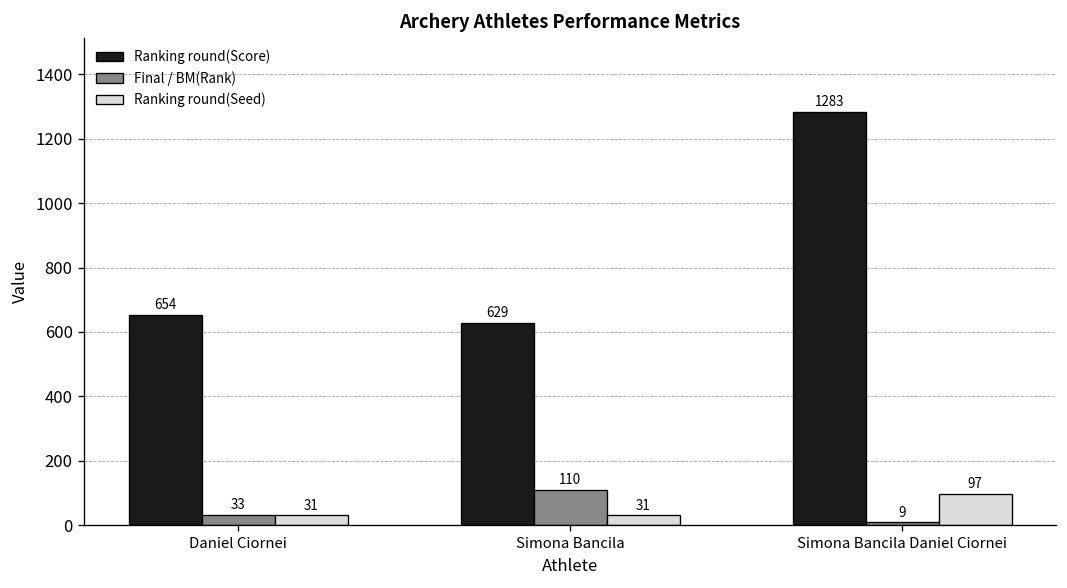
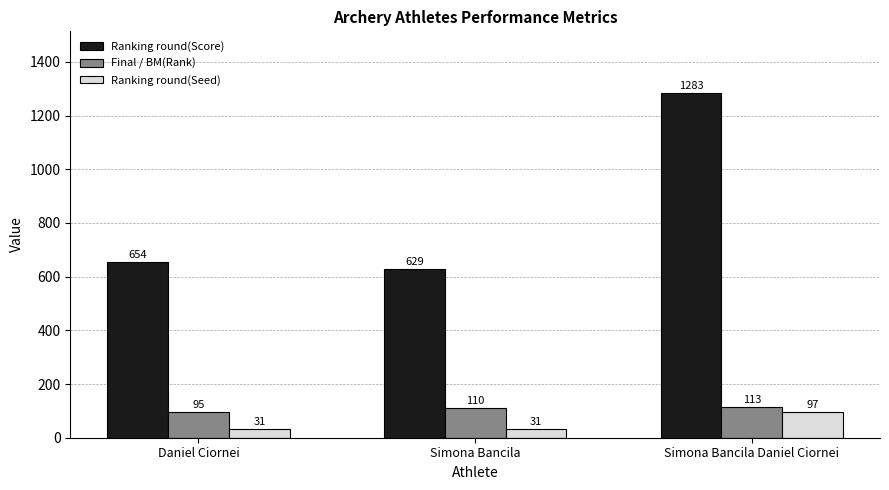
  {
    "Ranking round(Score)": {
      "Daniel Ciornei": 654,
      "Simona Bancila": 629,
      "Simona Bancila Daniel Ciornei": 1283
    },
    "Final / BM(Rank)": {
-     "Daniel Ciornei": 33,
+     "Daniel Ciornei": 95,
      "Simona Bancila": 110,
-     "Simona Bancila Daniel Ciornei": 9
+     "Simona Bancila Daniel Ciornei": 113
    },
    "Ranking round(Seed)": {
      "Daniel Ciornei": 31,
      "Simona Bancila": 31,
      "Simona Bancila Daniel Ciornei": 97
    }
  }
